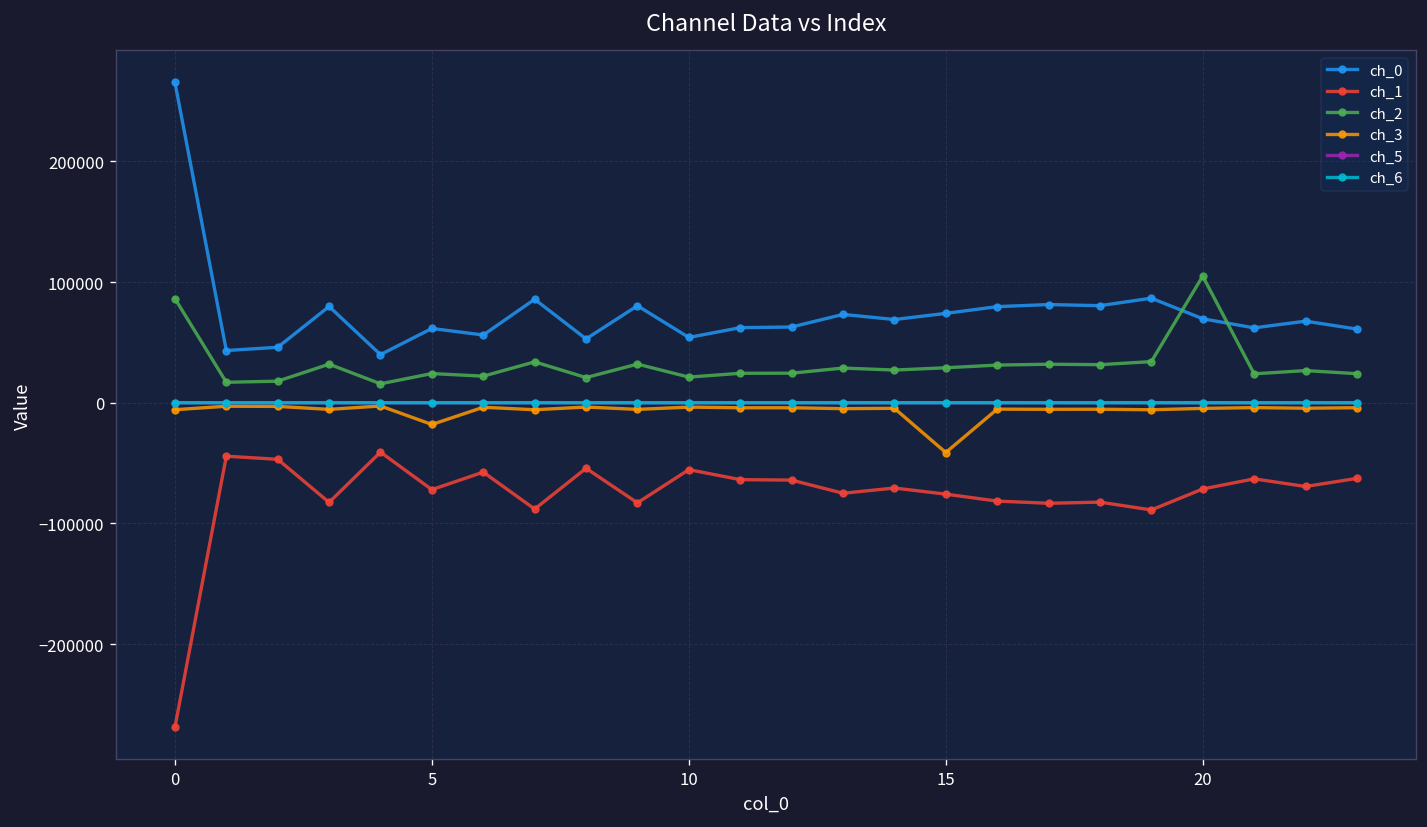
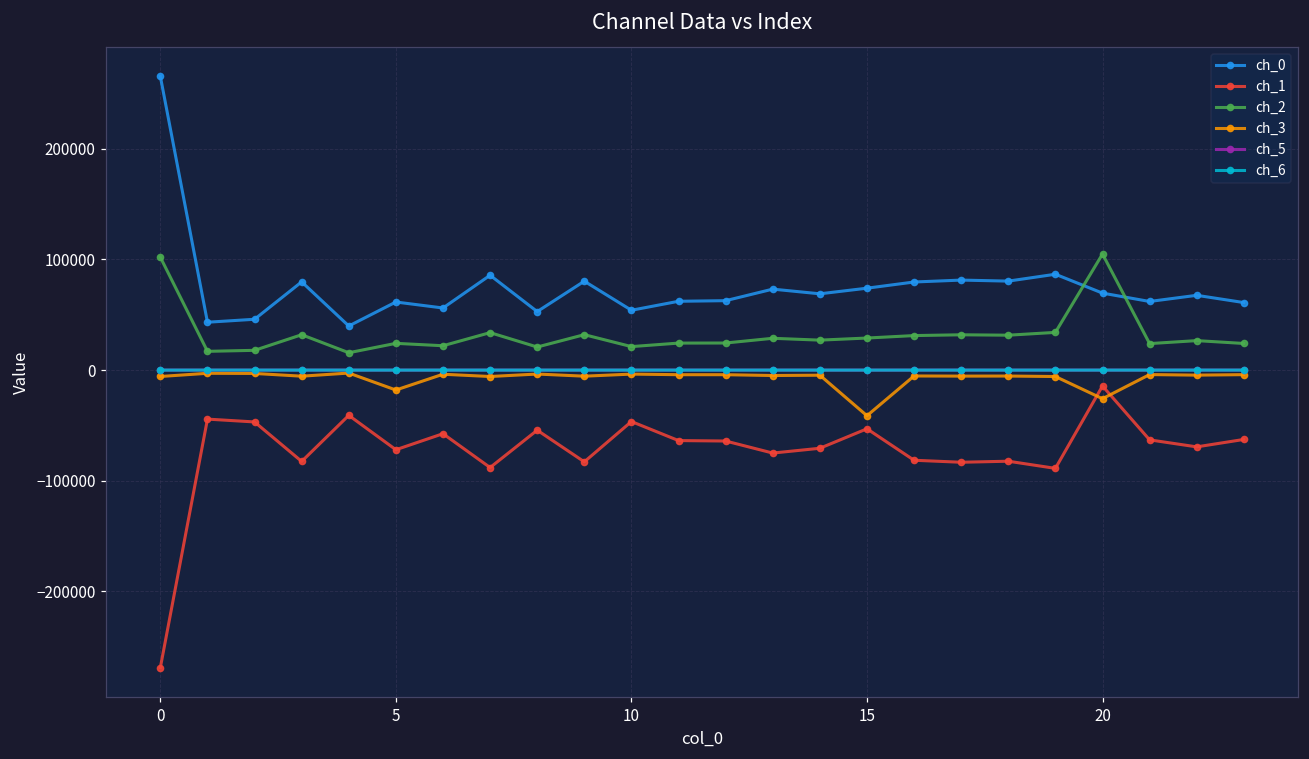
  {
    "ch_1": {
      "0": -269000,
      "5": -72000,
-     "10": -55000,
-     "15": -76000,
-     "20": -71000
+     "10": -46000,
+     "15": -53000,
+     "20": -14000
    },
    "ch_2": {
-     "0": 86000,
+     "0": 102000,
      "5": 24000,
      "10": 21000,
      "15": 29000,
      "20": 105000
    },
    "ch_3": {
      "0": -6000,
      "5": -18000,
      "10": -4000,
      "15": -41000,
-     "20": -5000
+     "20": -26000
    }
  }
